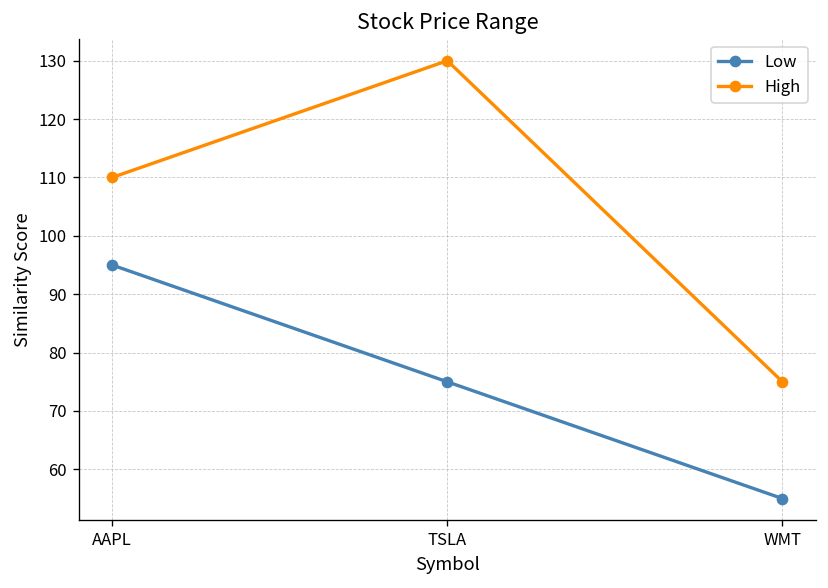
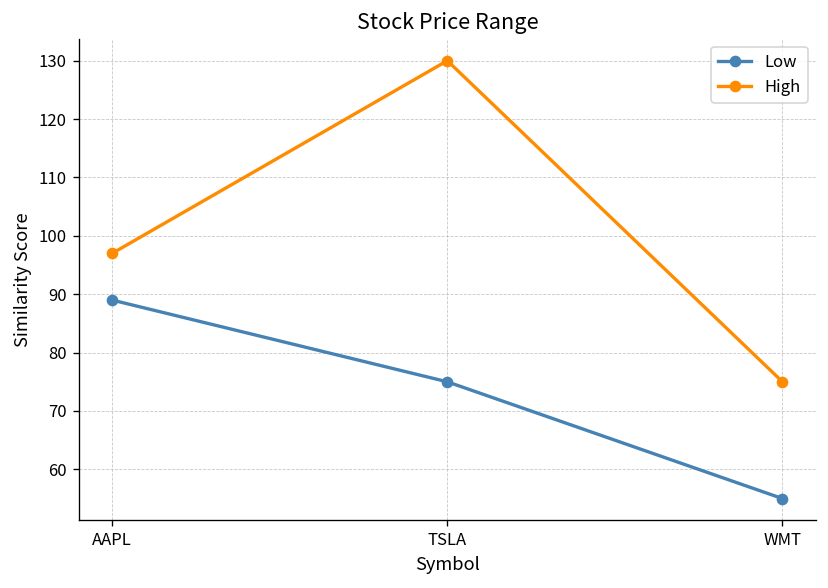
  {
    "Low": {
-     "AAPL": 95,
+     "AAPL": 89,
      "TSLA": 75,
      "WMT": 55
    },
    "High": {
-     "AAPL": 110,
+     "AAPL": 97,
      "TSLA": 130,
      "WMT": 75
    }
  }
